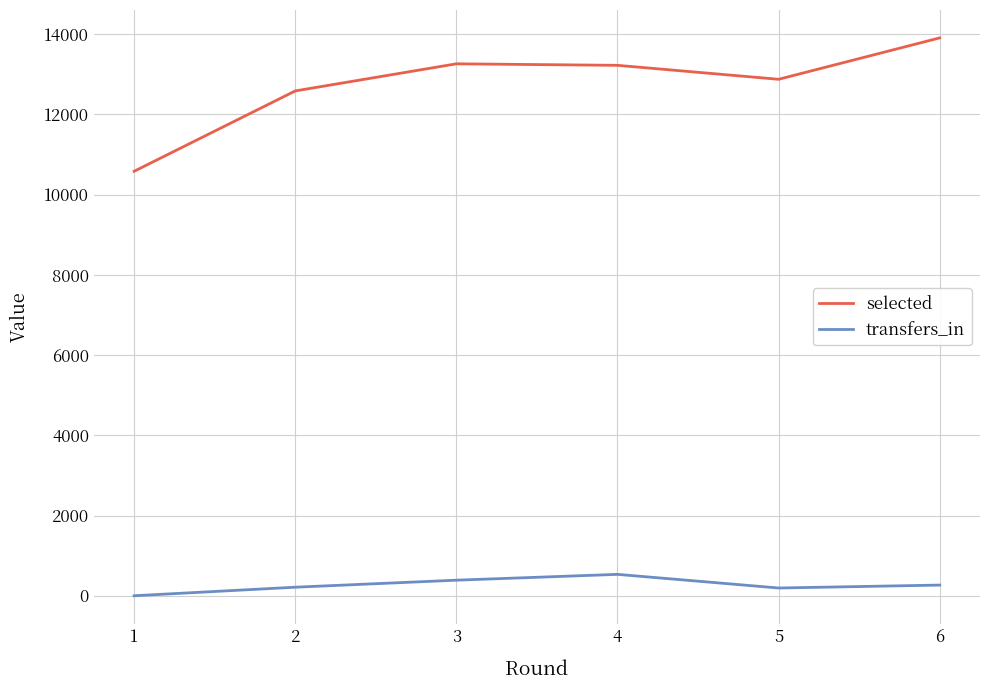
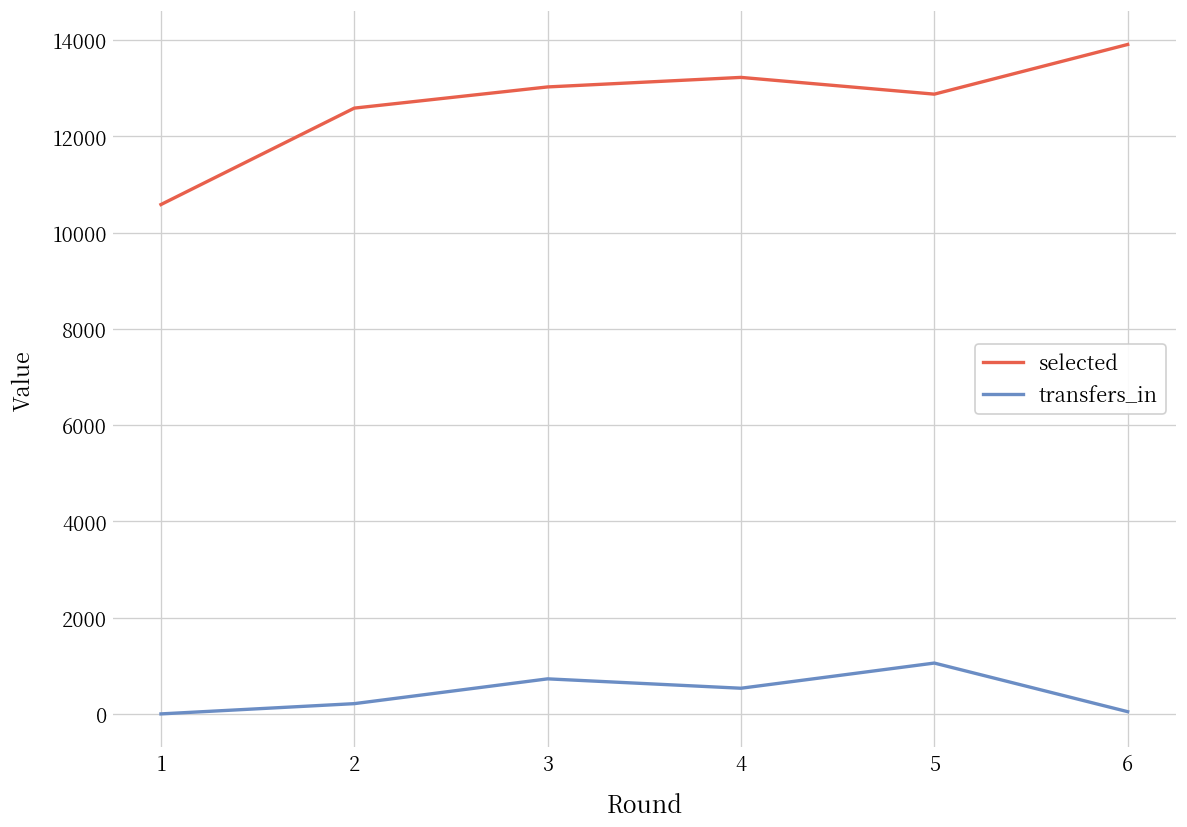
  {
    "selected": {
      "1": 10600,
      "2": 12600,
-     "3": 13300,
+     "3": 13000,
      "4": 13200,
      "5": 12900,
      "6": 13900
    },
    "transfers_in": {
      "1": 0,
      "2": 200,
-     "3": 400,
+     "3": 700,
      "4": 500,
-     "5": 200,
-     "6": 300
+     "5": 1100,
+     "6": 0
    }
  }
